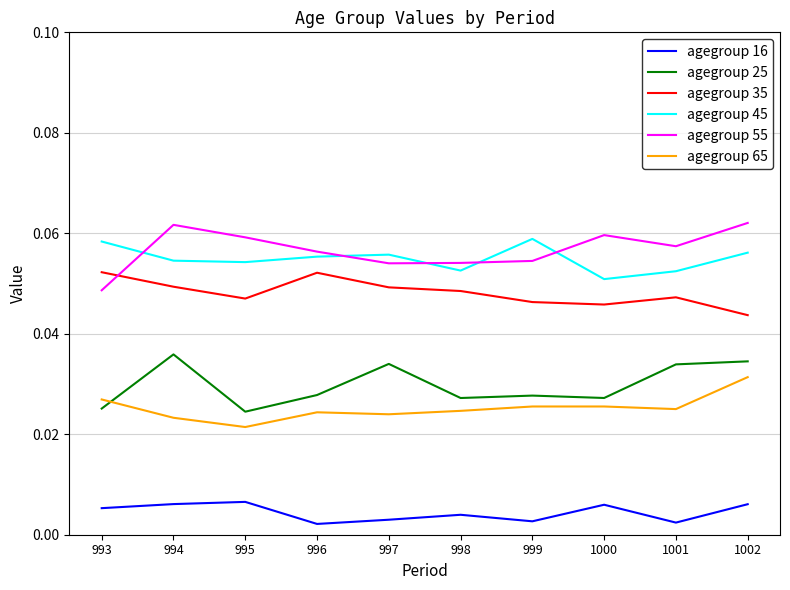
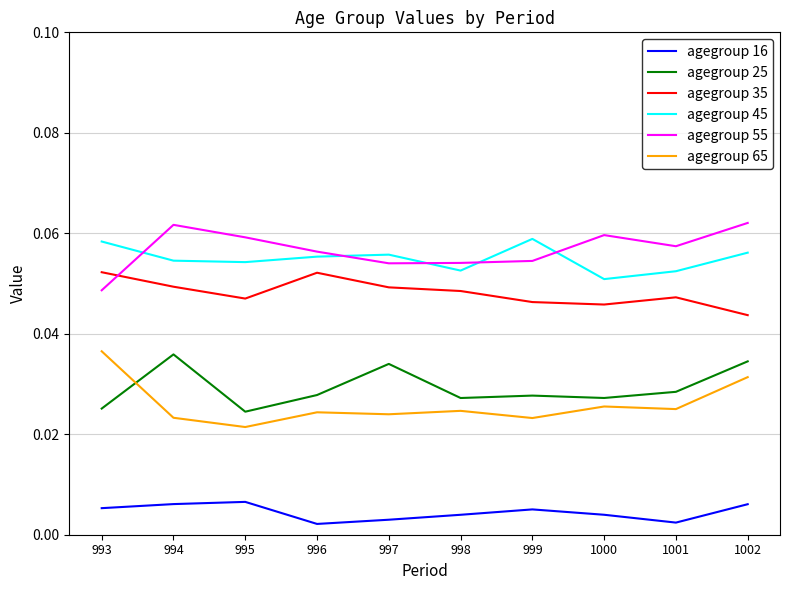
  {
    "agegroup 16": {
      "993": 0.005,
      "994": 0.006,
      "995": 0.007,
      "996": 0.002,
      "997": 0.003,
      "998": 0.004,
-     "999": 0.003,
-     "1000": 0.006,
+     "999": 0.005,
+     "1000": 0.004,
      "1001": 0.002,
      "1002": 0.006
    },
    "agegroup 25": {
      "993": 0.025,
      "994": 0.036,
      "995": 0.024,
      "996": 0.028,
      "997": 0.034,
      "998": 0.027,
      "999": 0.028,
      "1000": 0.027,
-     "1001": 0.034,
+     "1001": 0.028,
      "1002": 0.035
    },
    "agegroup 35": {
      "993": 0.052,
      "994": 0.049,
      "995": 0.047,
      "996": 0.052,
      "997": 0.049,
      "998": 0.049,
      "999": 0.046,
      "1000": 0.046,
      "1001": 0.047,
      "1002": 0.044
    },
    "agegroup 45": {
      "993": 0.058,
      "994": 0.055,
      "995": 0.054,
      "996": 0.055,
      "997": 0.056,
      "998": 0.053,
      "999": 0.059,
      "1000": 0.051,
      "1001": 0.052,
      "1002": 0.056
    },
    "agegroup 55": {
      "993": 0.049,
      "994": 0.062,
      "995": 0.059,
      "996": 0.056,
      "997": 0.054,
      "998": 0.054,
      "999": 0.054,
      "1000": 0.060,
      "1001": 0.057,
      "1002": 0.062
    },
    "agegroup 65": {
-     "993": 0.027,
+     "993": 0.037,
      "994": 0.023,
      "995": 0.021,
      "996": 0.024,
      "997": 0.024,
      "998": 0.025,
-     "999": 0.026,
+     "999": 0.023,
      "1000": 0.026,
      "1001": 0.025,
      "1002": 0.031
    }
  }
